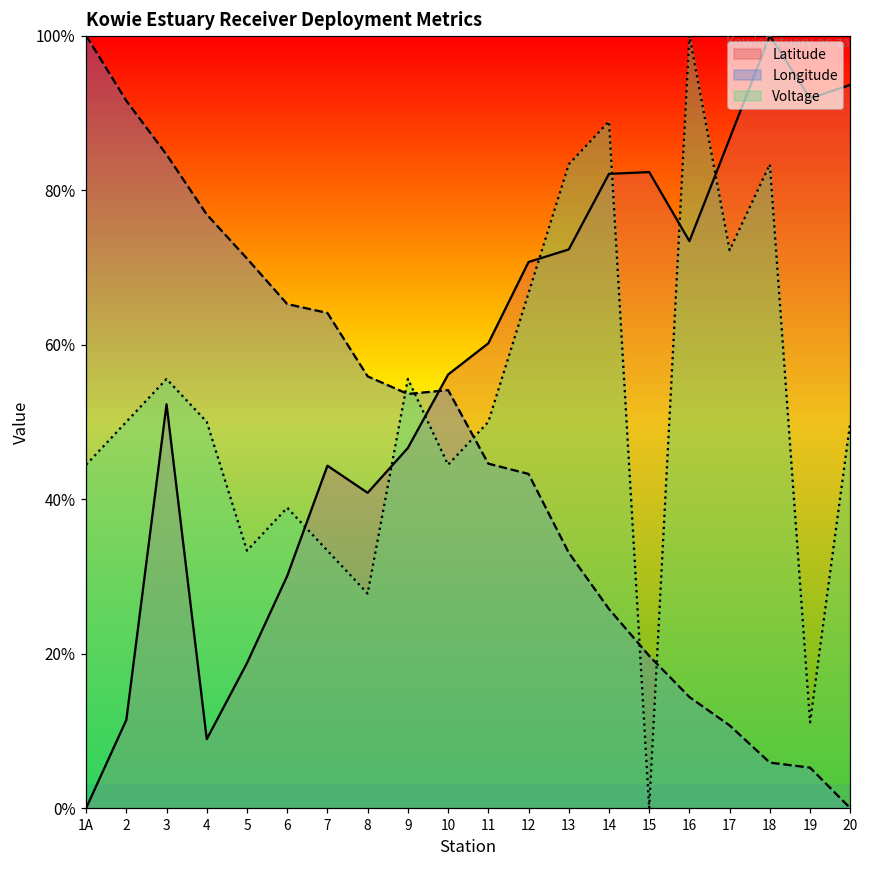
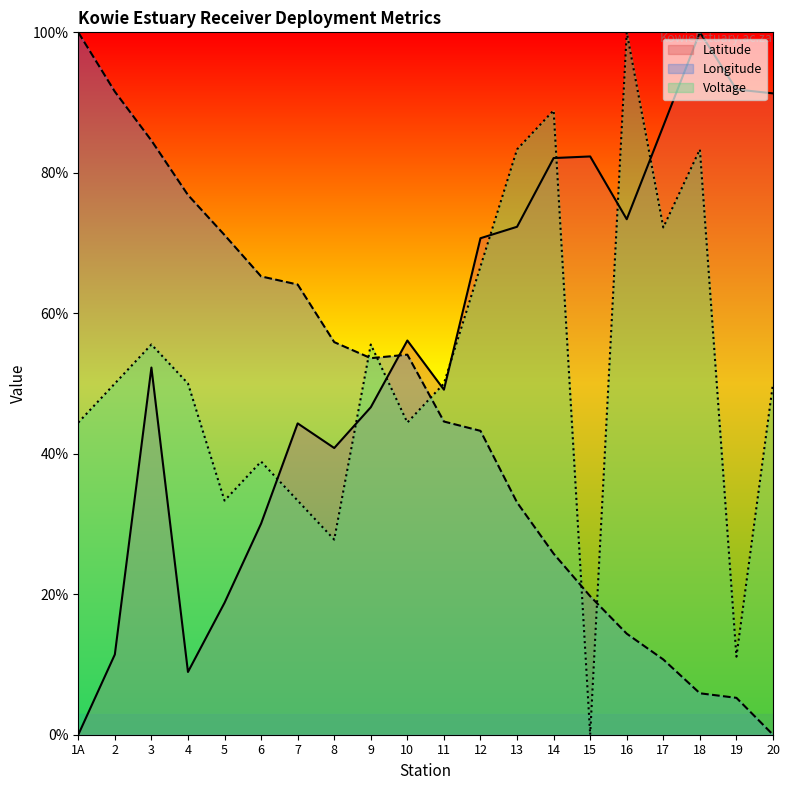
  {
    "Latitude": {
      "2": "11%",
      "3": "52%",
      "4": "9%",
      "5": "19%",
      "6": "30%",
      "7": "44%",
      "8": "41%",
      "9": "47%",
      "10": "56%",
-     "11": "60%",
+     "11": "49%",
      "12": "71%",
      "13": "72%",
      "14": "82%",
      "15": "82%",
      "16": "73%",
      "17": "87%",
      "18": "100%",
-     "20": "94%"
+     "20": "91%"
    },
    "Longitude": {
      "1A": "100%",
      "2": "92%",
      "3": "85%",
      "4": "77%",
      "5": "71%",
      "6": "65%",
      "7": "64%",
      "8": "56%",
      "9": "54%",
      "10": "54%",
      "11": "45%",
      "12": "43%",
      "13": "33%",
      "14": "26%",
      "15": "20%",
      "16": "14%",
      "17": "11%",
      "18": "6%",
      "19": "5%"
    },
    "Voltage": {
      "1A": "44%",
      "2": "50%",
      "3": "56%",
      "4": "50%",
      "5": "33%",
      "6": "39%",
      "7": "33%",
      "8": "28%",
      "9": "56%",
      "10": "44%",
      "11": "50%",
      "12": "67%",
      "13": "83%",
      "14": "89%",
      "16": "100%",
      "17": "72%",
      "18": "83%",
      "19": "11%",
      "20": "50%"
    }
  }
